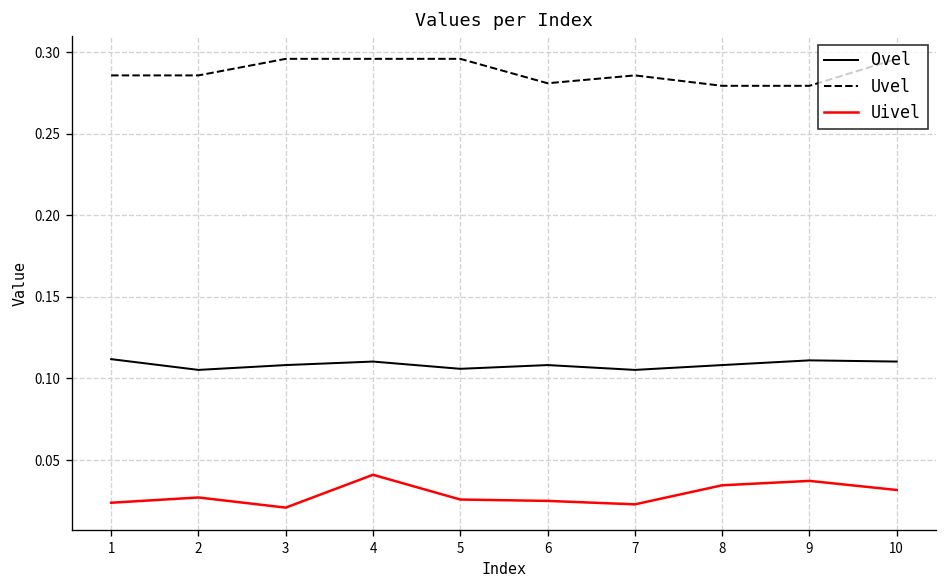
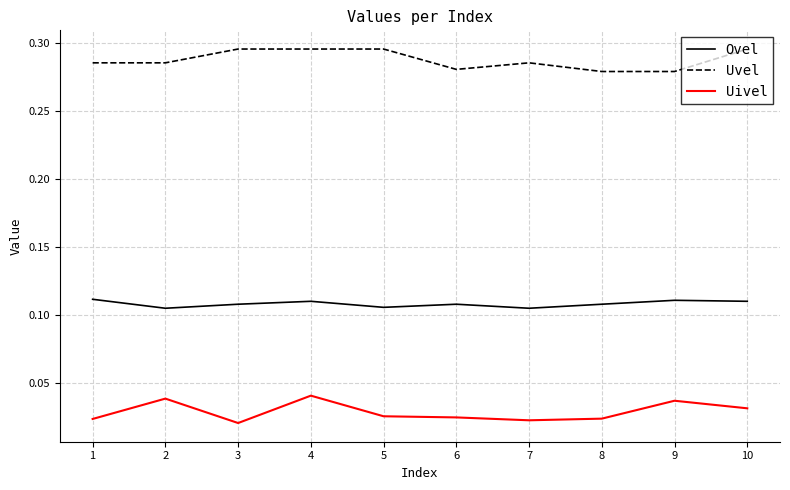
  {
    "Uivel": {
      "1": 0.024,
-     "2": 0.027,
+     "2": 0.039,
      "3": 0.021,
      "4": 0.041,
      "5": 0.026,
      "6": 0.025,
      "7": 0.023,
-     "8": 0.035,
+     "8": 0.024,
      "9": 0.037,
      "10": 0.032
    }
  }
